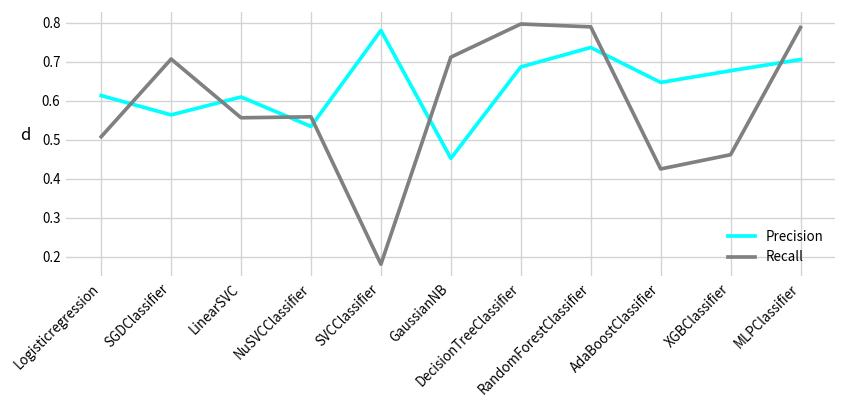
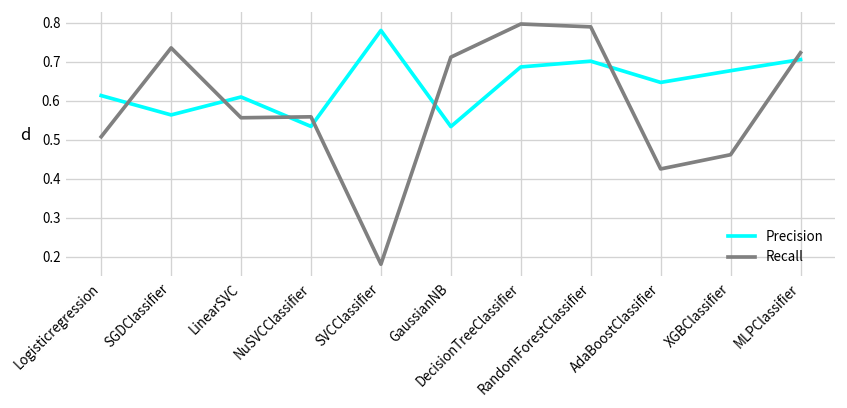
  {
    "Precision": {
      "Logisticregression": 0.61,
      "SGDClassifier": 0.56,
      "LinearSVC": 0.61,
      "NuSVCClassifier": 0.53,
      "SVCClassifier": 0.78,
-     "GaussianNB": 0.45,
+     "GaussianNB": 0.53,
      "DecisionTreeClassifier": 0.69,
-     "RandomForestClassifier": 0.74,
+     "RandomForestClassifier": 0.70,
      "AdaBoostClassifier": 0.65,
      "XGBClassifier": 0.68,
      "MLPClassifier": 0.71
    },
    "Recall": {
      "Logisticregression": 0.51,
-     "SGDClassifier": 0.71,
+     "SGDClassifier": 0.74,
      "LinearSVC": 0.56,
      "NuSVCClassifier": 0.56,
      "SVCClassifier": 0.18,
      "GaussianNB": 0.71,
      "DecisionTreeClassifier": 0.80,
      "RandomForestClassifier": 0.79,
      "AdaBoostClassifier": 0.42,
      "XGBClassifier": 0.46,
-     "MLPClassifier": 0.79
+     "MLPClassifier": 0.72
    }
  }
